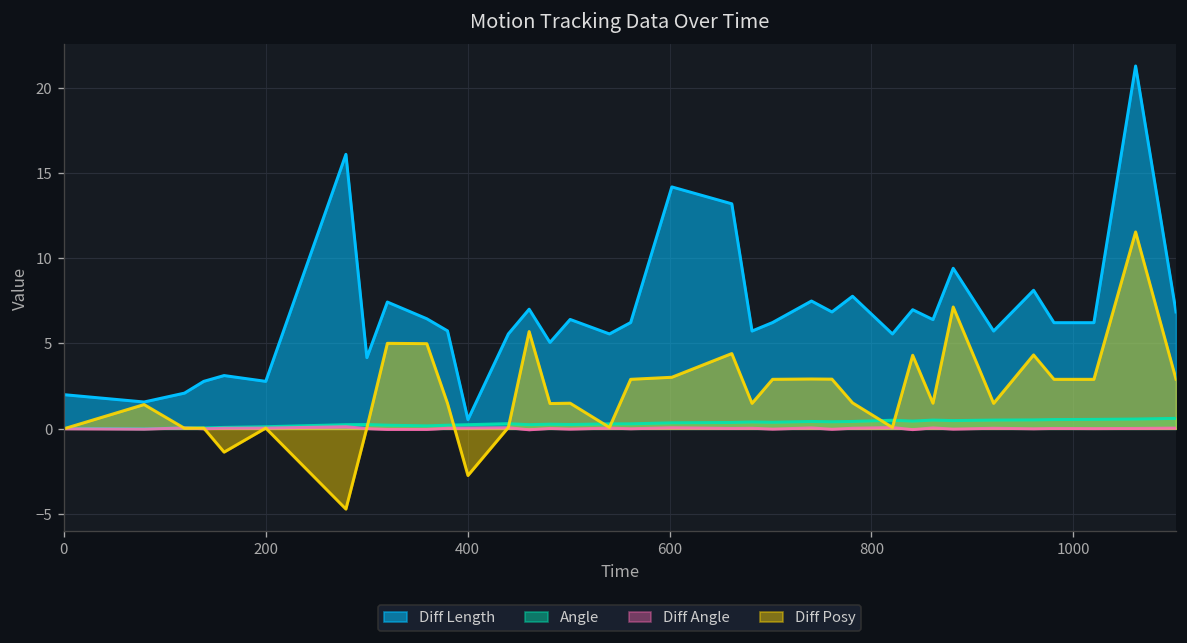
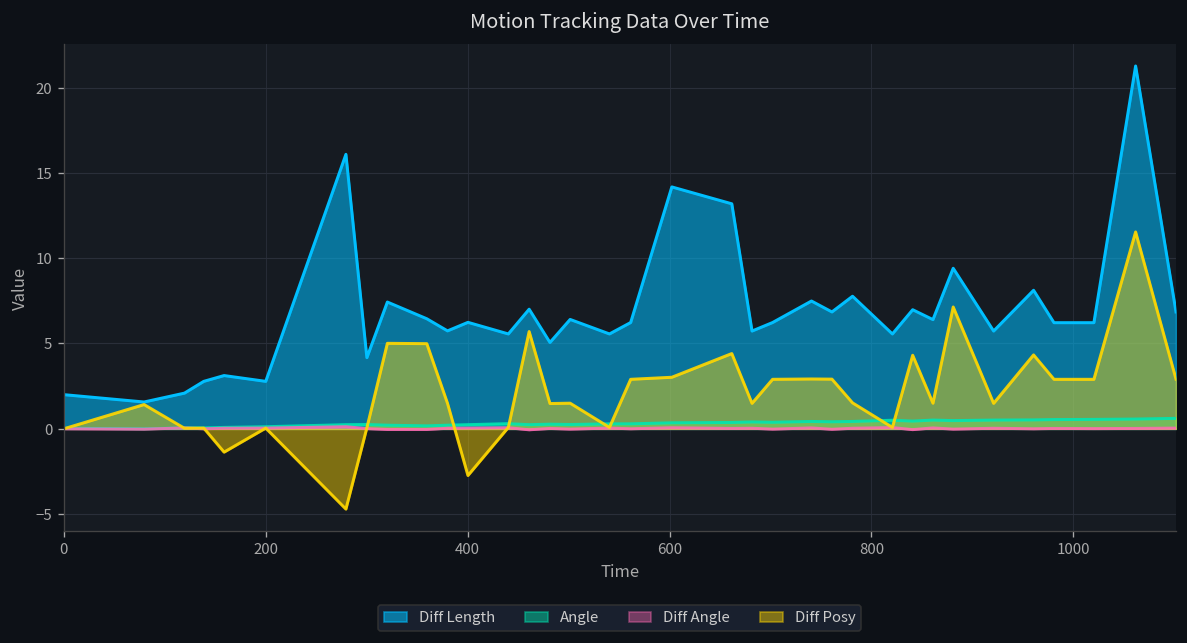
  {
    "Diff Length": {
      "0": 2.0,
      "200": 2.8,
-     "400": 0.5
+     "400": 6.2
    },
    "Angle": {
      "400": 0.2
    }
  }
